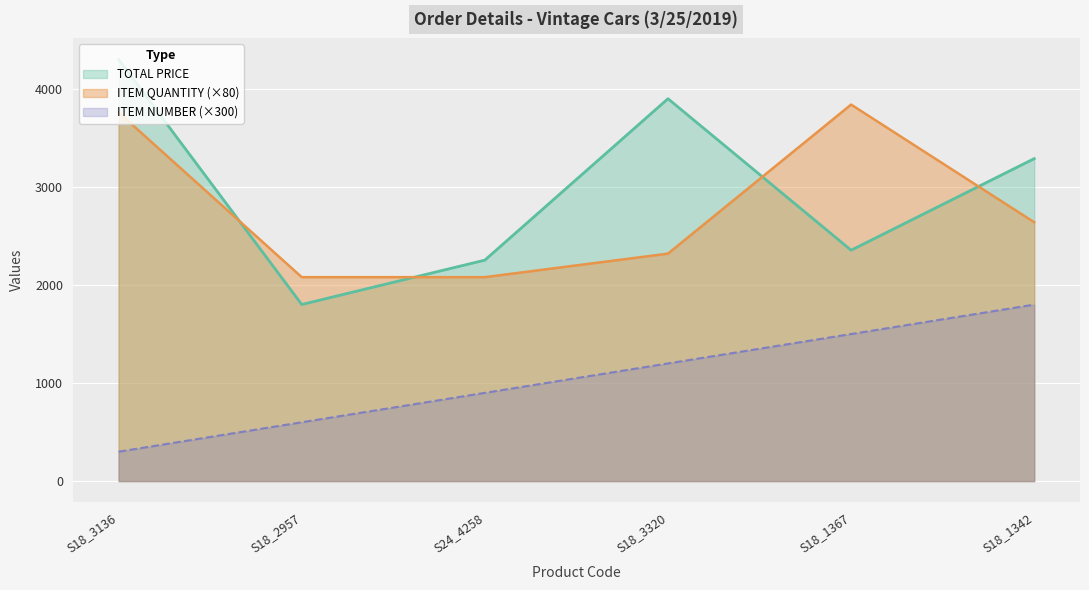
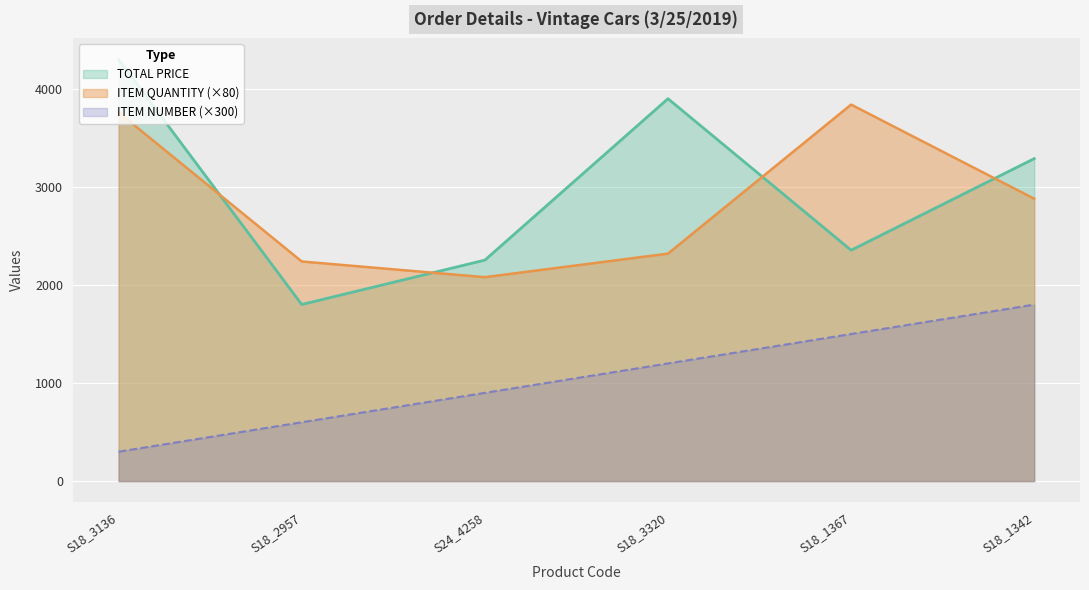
  {
    "ITEM QUANTITY (×80)": {
-     "S18_2957": 2100,
+     "S18_2957": 2200,
      "S24_4258": 2100,
      "S18_3320": 2300,
      "S18_1367": 3800,
-     "S18_1342": 2600
+     "S18_1342": 2900
    }
  }
